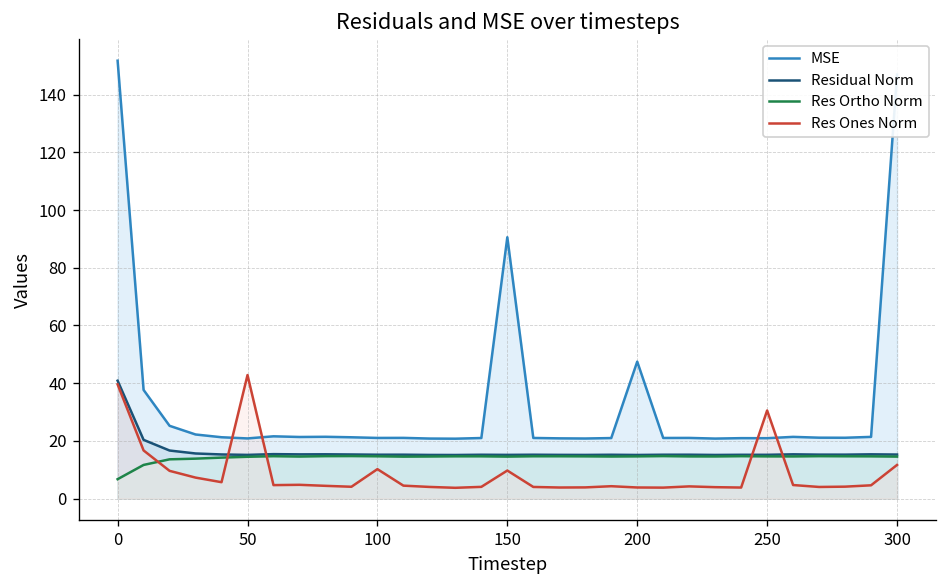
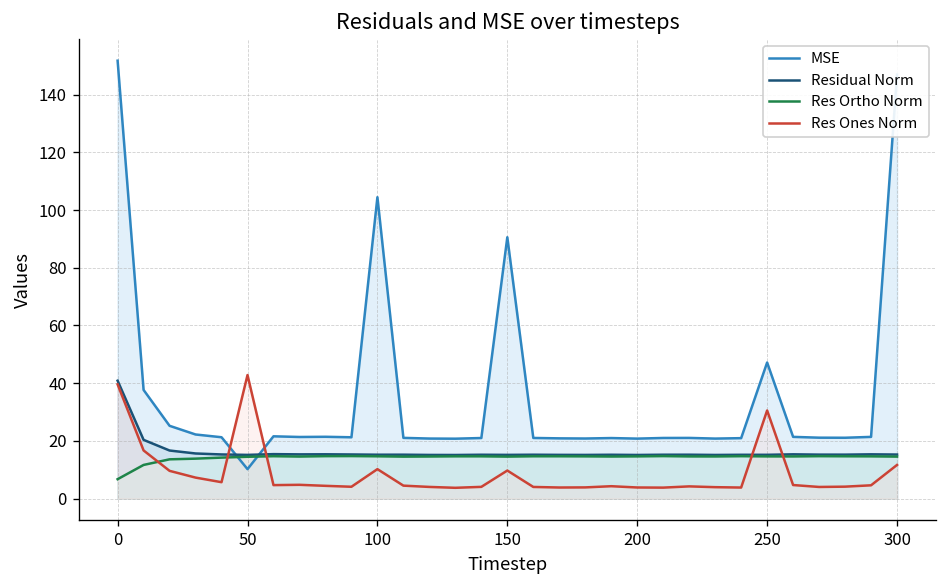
  {
    "MSE": {
      "0": 152,
-     "50": 21,
-     "100": 21,
+     "50": 10,
+     "100": 104,
      "150": 91,
-     "200": 47,
-     "250": 21
+     "200": 21,
+     "250": 47
    },
    "Residual Norm": {
      "0": 41
    },
    "Res Ortho Norm": {
      "0": 7
    },
    "Res Ones Norm": {
      "0": 40,
      "50": 43,
      "100": 10,
      "150": 10,
      "200": 4,
      "250": 31,
      "300": 12
    }
  }
